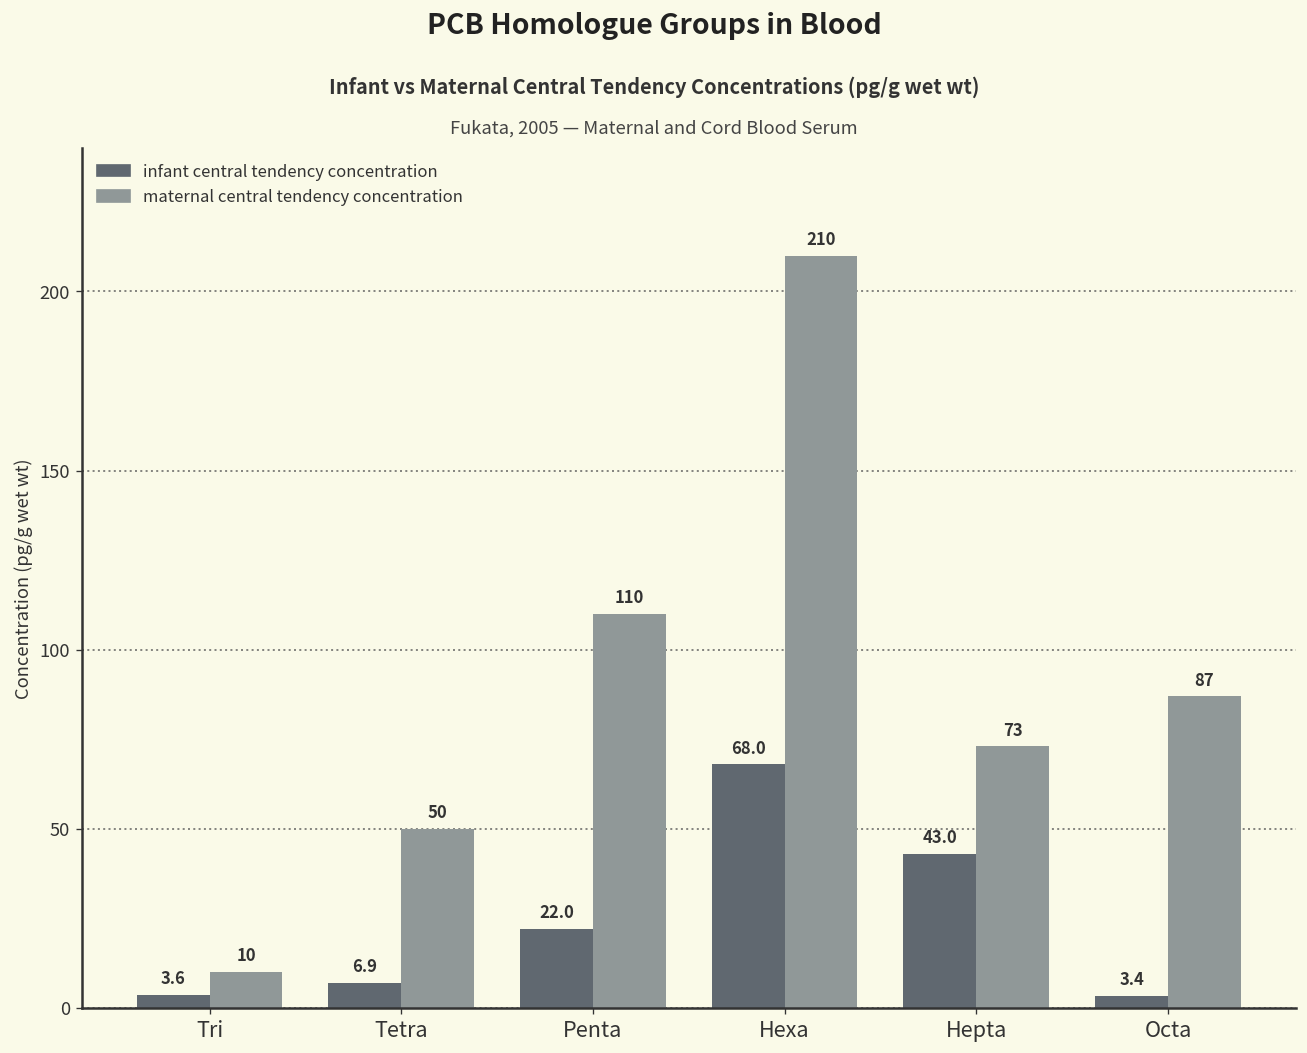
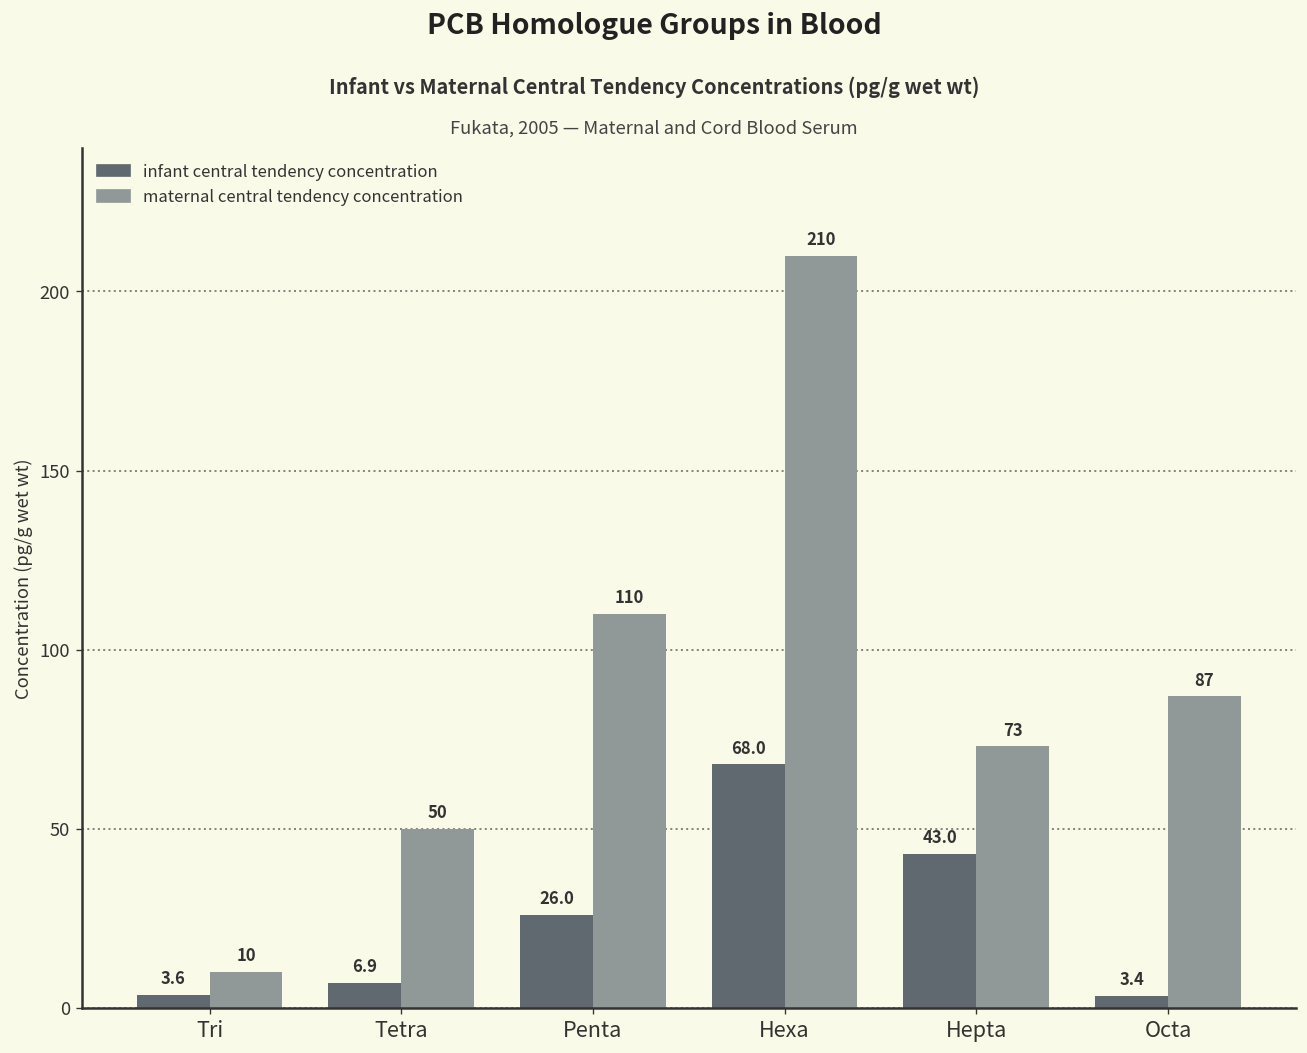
  {
    "infant central tendency concentration": {
      "Tri": 3.6,
      "Tetra": 6.9,
-     "Penta": 22.0,
+     "Penta": 26.0,
      "Hexa": 68.0,
      "Hepta": 43.0,
      "Octa": 3.4
    },
    "maternal central tendency concentration": {
      "Tri": 10,
      "Tetra": 50,
      "Penta": 110,
      "Hexa": 210,
      "Hepta": 73,
      "Octa": 87
    }
  }
